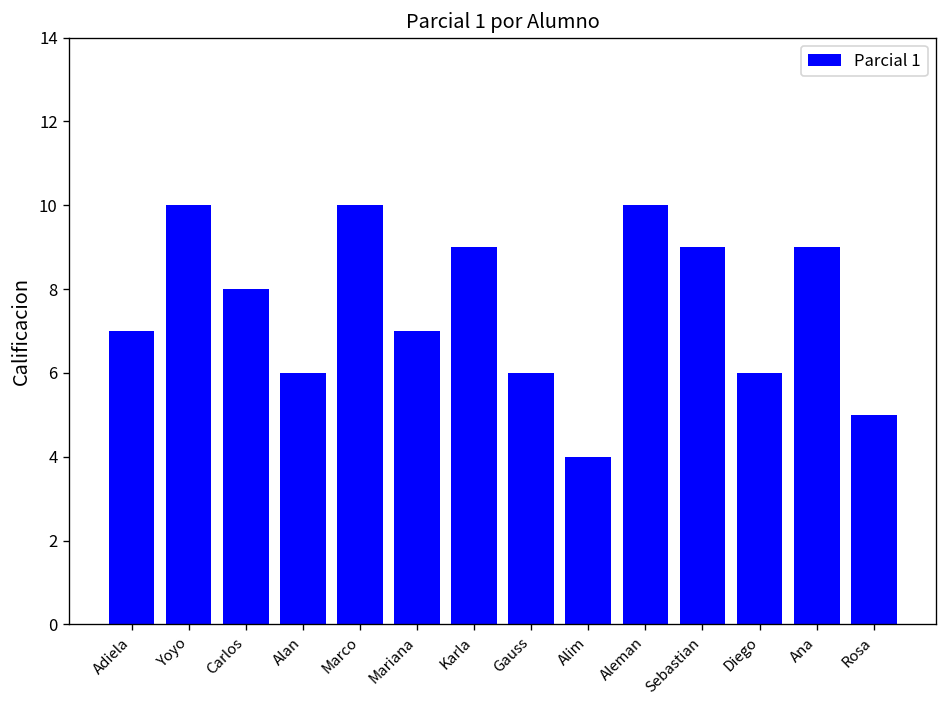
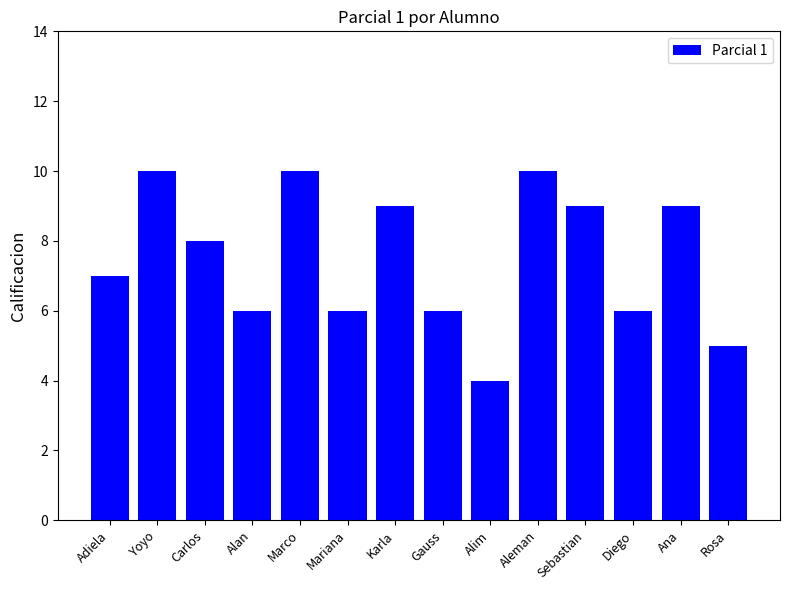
  {
    "Adiela": 7,
    "Yoyo": 10,
    "Carlos": 8,
    "Alan": 6,
    "Marco": 10,
-   "Mariana": 7,
+   "Mariana": 6,
    "Karla": 9,
    "Gauss": 6,
    "Alim": 4,
    "Aleman": 10,
    "Sebastian": 9,
    "Diego": 6,
    "Ana": 9,
    "Rosa": 5
  }
